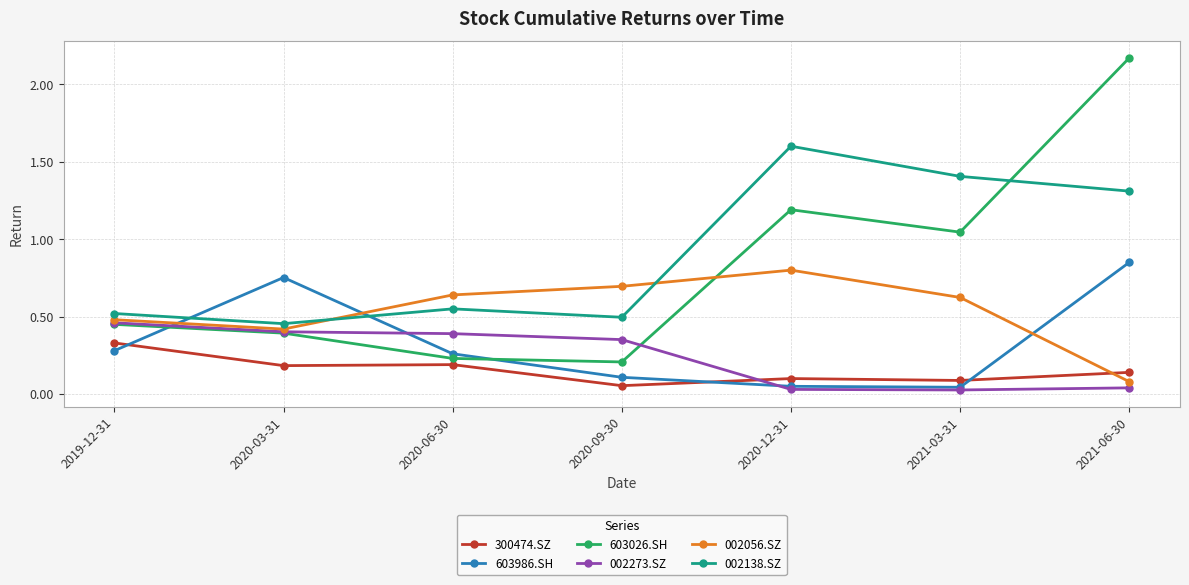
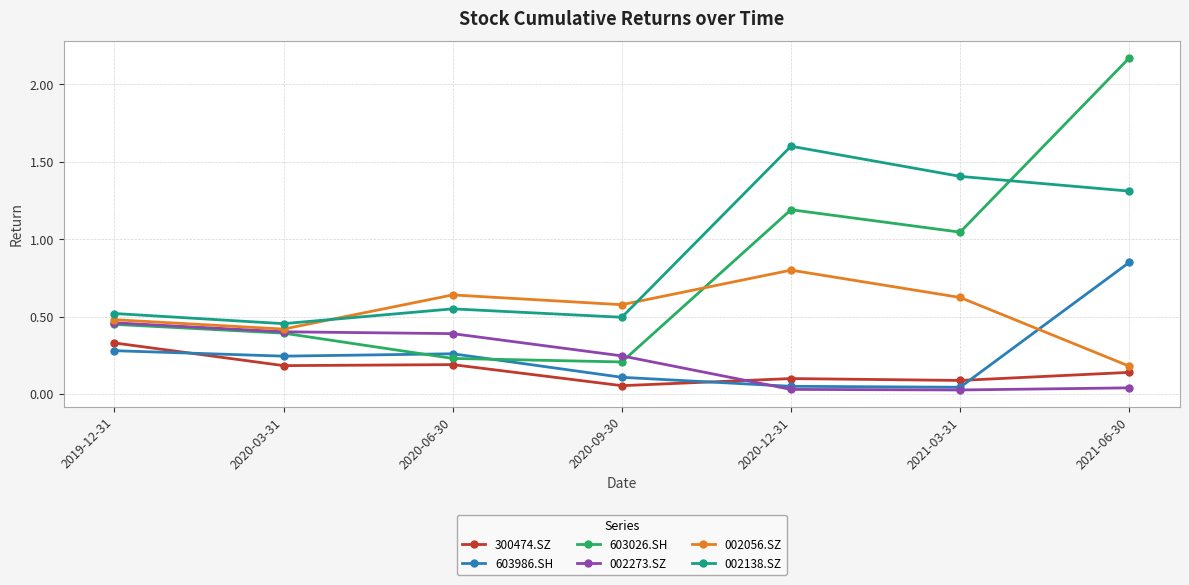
  {
    "300474.SZ": {
      "2019-12-31": 0.33,
      "2020-03-31": 0.18,
      "2020-06-30": 0.19,
      "2020-09-30": 0.05,
      "2020-12-31": 0.10,
      "2021-03-31": 0.09,
      "2021-06-30": 0.14
    },
    "603986.SH": {
      "2019-12-31": 0.28,
-     "2020-03-31": 0.75,
+     "2020-03-31": 0.24,
      "2020-06-30": 0.26,
      "2020-09-30": 0.11,
      "2020-12-31": 0.05,
      "2021-03-31": 0.04,
      "2021-06-30": 0.85
    },
    "002273.SZ": {
      "2020-06-30": 0.39,
-     "2020-09-30": 0.35,
+     "2020-09-30": 0.25,
      "2020-12-31": 0.03,
      "2021-03-31": 0.03,
      "2021-06-30": 0.04
    },
    "002056.SZ": {
      "2019-12-31": 0.48,
      "2020-03-31": 0.42,
      "2020-06-30": 0.64,
-     "2020-09-30": 0.70,
+     "2020-09-30": 0.58,
      "2020-12-31": 0.80,
      "2021-03-31": 0.62,
-     "2021-06-30": 0.08
+     "2021-06-30": 0.18
    }
  }
